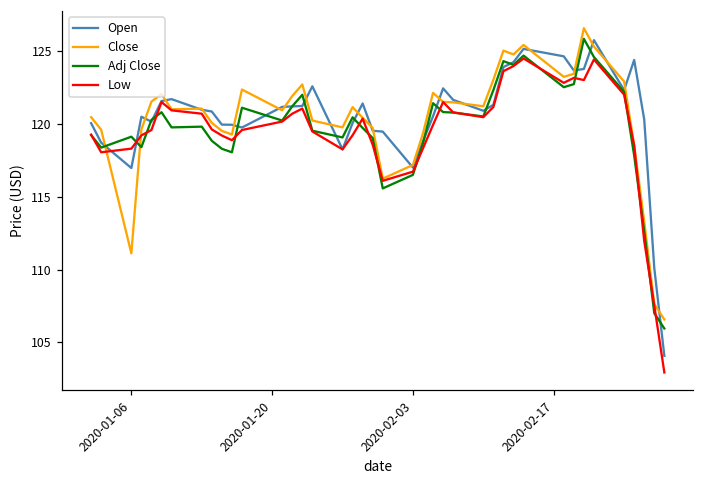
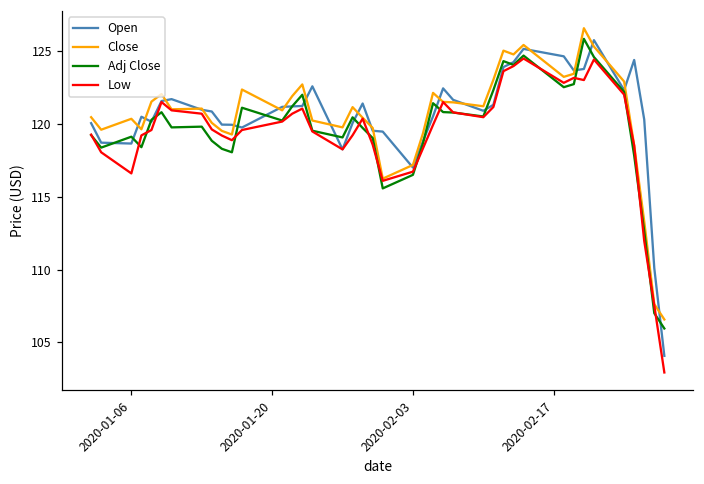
  {
    "Open": {
-     "2020-01-06": 117.0
+     "2020-01-06": 118.7
    },
    "Close": {
-     "2020-01-06": 111.1
+     "2020-01-06": 120.4
    },
    "Adj Close": {
      "2020-01-06": 119.1,
      "2020-02-03": 116.5
    },
    "Low": {
-     "2020-01-06": 118.3,
+     "2020-01-06": 116.6,
      "2020-02-03": 116.7
    }
  }
